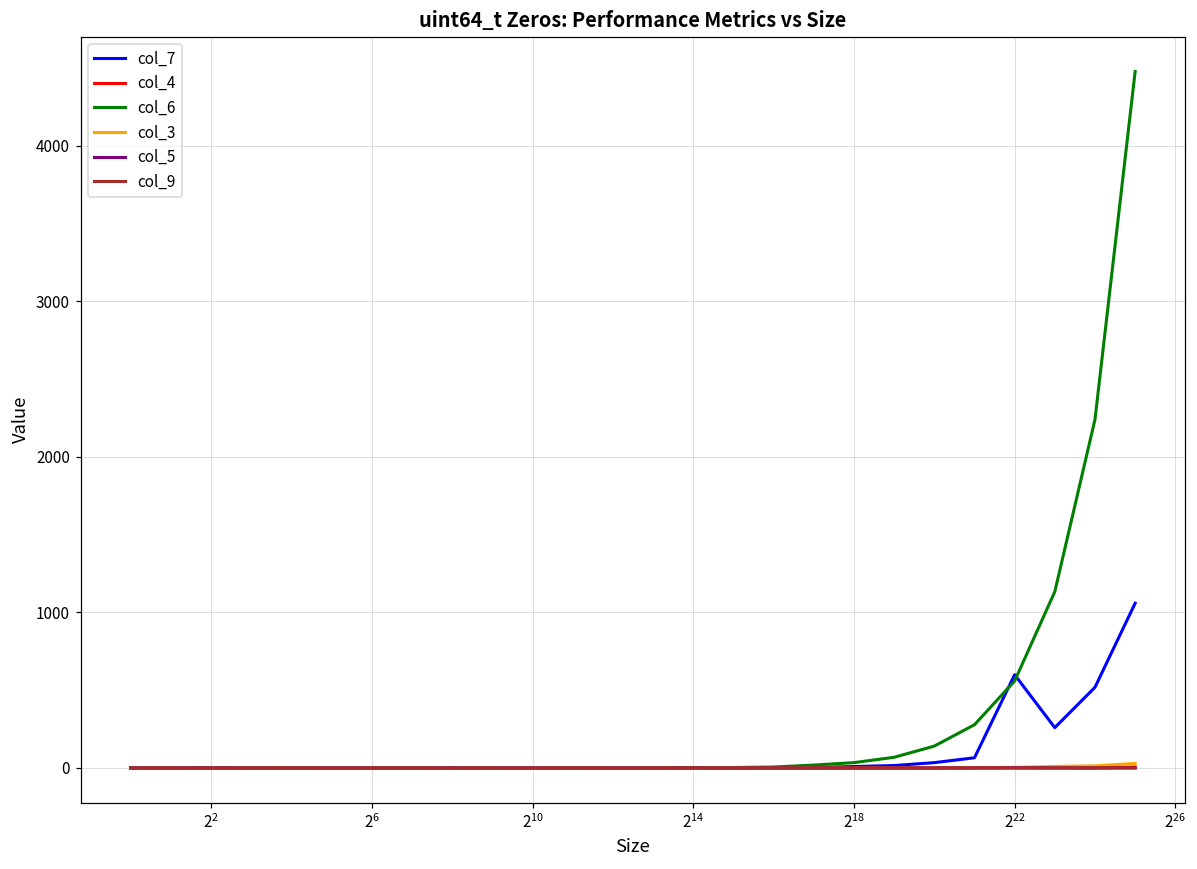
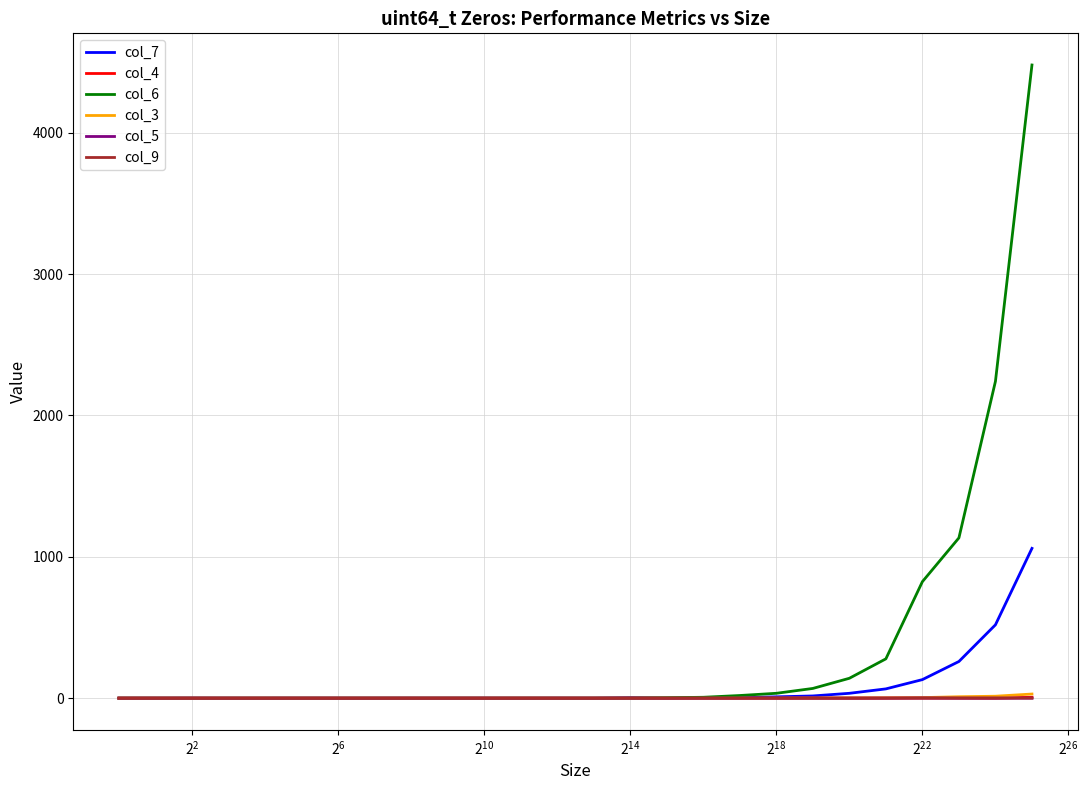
  {
    "col_7": {
-     "2^22": 600
+     "2^22": 130
    },
    "col_6": {
      "2^18": 30,
-     "2^22": 560
+     "2^22": 820
    }
  }
